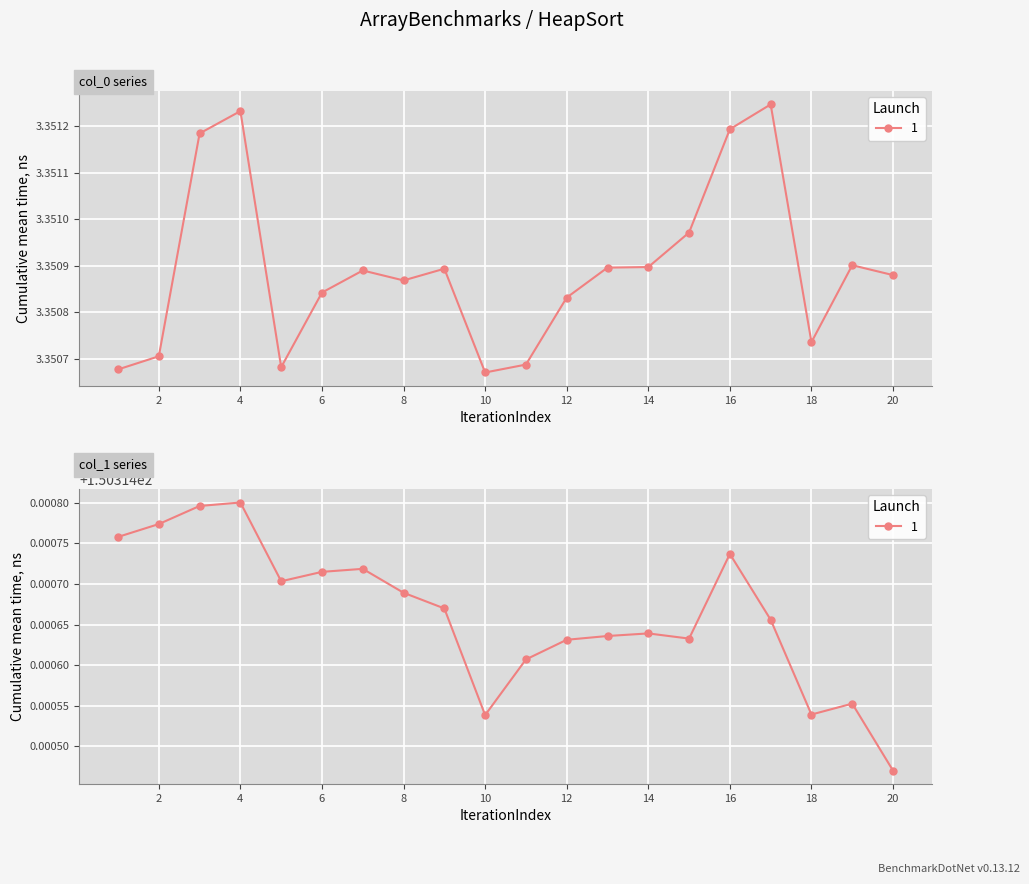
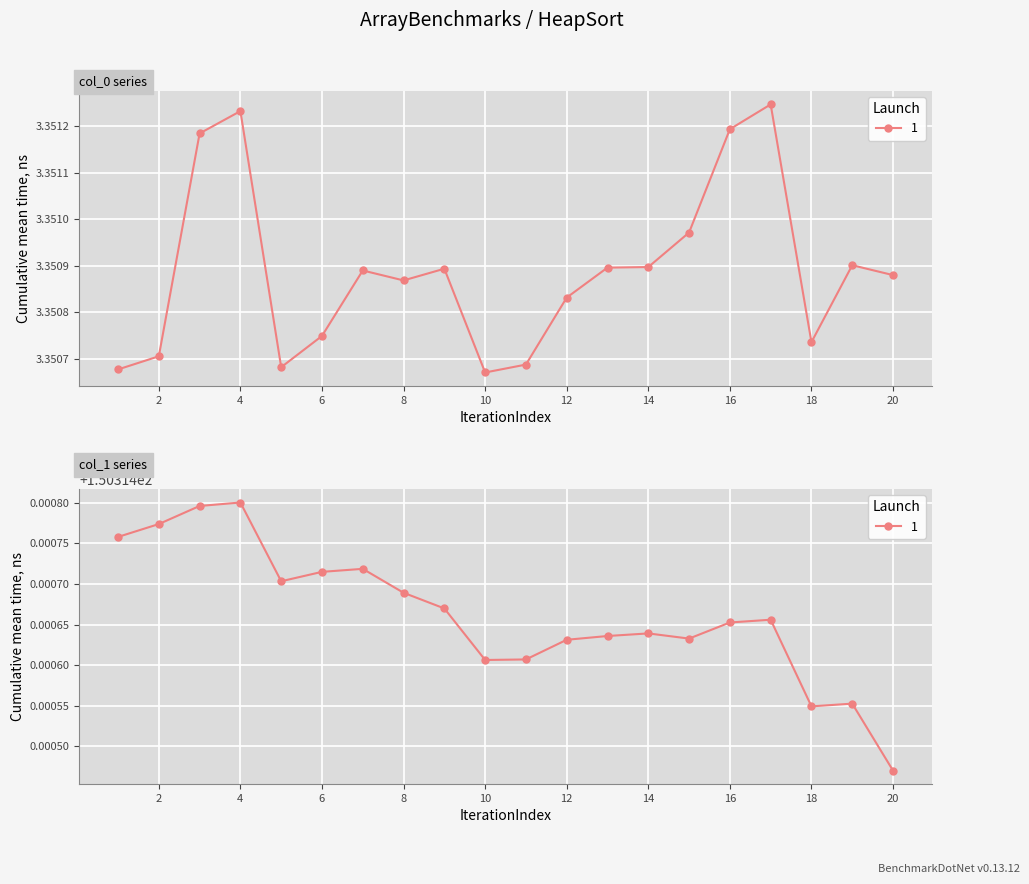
  {
    "col_0 series": {
      "2": 3.35071,
      "4": 3.35123,
-     "6": 3.35084,
+     "6": 3.35075,
      "8": 3.35087,
      "10": 3.35067,
      "12": 3.35083,
      "14": 3.35090,
      "16": 3.35119,
      "18": 3.35074,
      "20": 3.35088
    },
    "col_1 series": {
      "2": 150.31477,
      "4": 150.31480,
      "6": 150.31471,
      "8": 150.31469,
-     "10": 150.31454,
+     "10": 150.31461,
      "12": 150.31463,
      "14": 150.31464,
-     "16": 150.31474,
-     "18": 150.31454,
+     "16": 150.31465,
+     "18": 150.31455,
      "20": 150.31447
    }
  }
